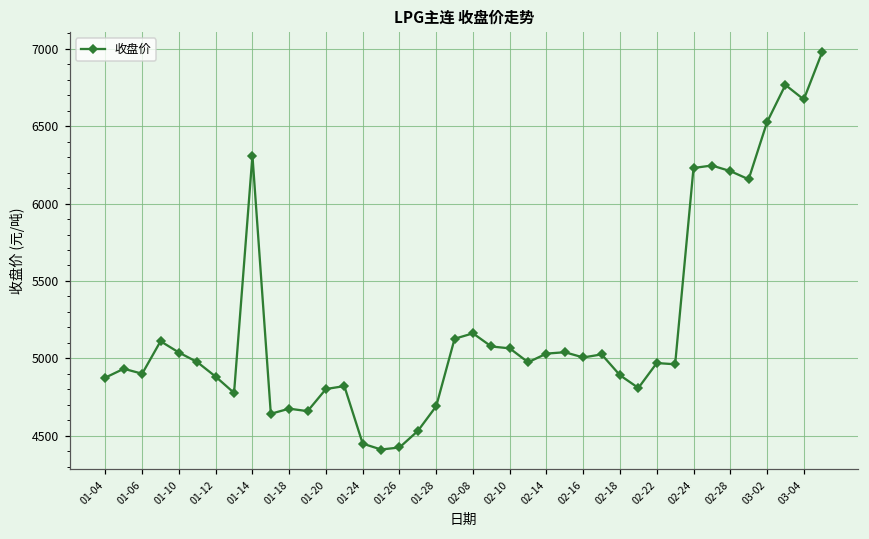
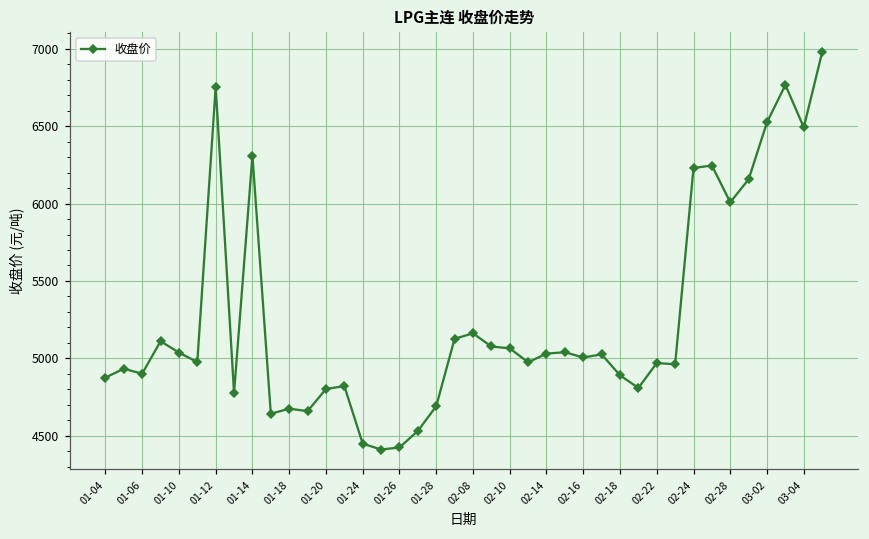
  {
    "01-04": 4880,
    "01-06": 4900,
    "01-10": 5040,
-   "01-12": 4880,
+   "01-12": 6750,
    "01-14": 6310,
    "01-18": 4670,
    "01-20": 4800,
    "01-24": 4450,
    "01-26": 4420,
    "01-28": 4690,
    "02-08": 5160,
    "02-10": 5060,
    "02-14": 5030,
    "02-16": 5010,
    "02-18": 4890,
    "02-22": 4970,
    "02-24": 6230,
-   "02-28": 6210,
+   "02-28": 6010,
    "03-02": 6530,
-   "03-04": 6670
+   "03-04": 6490
  }
